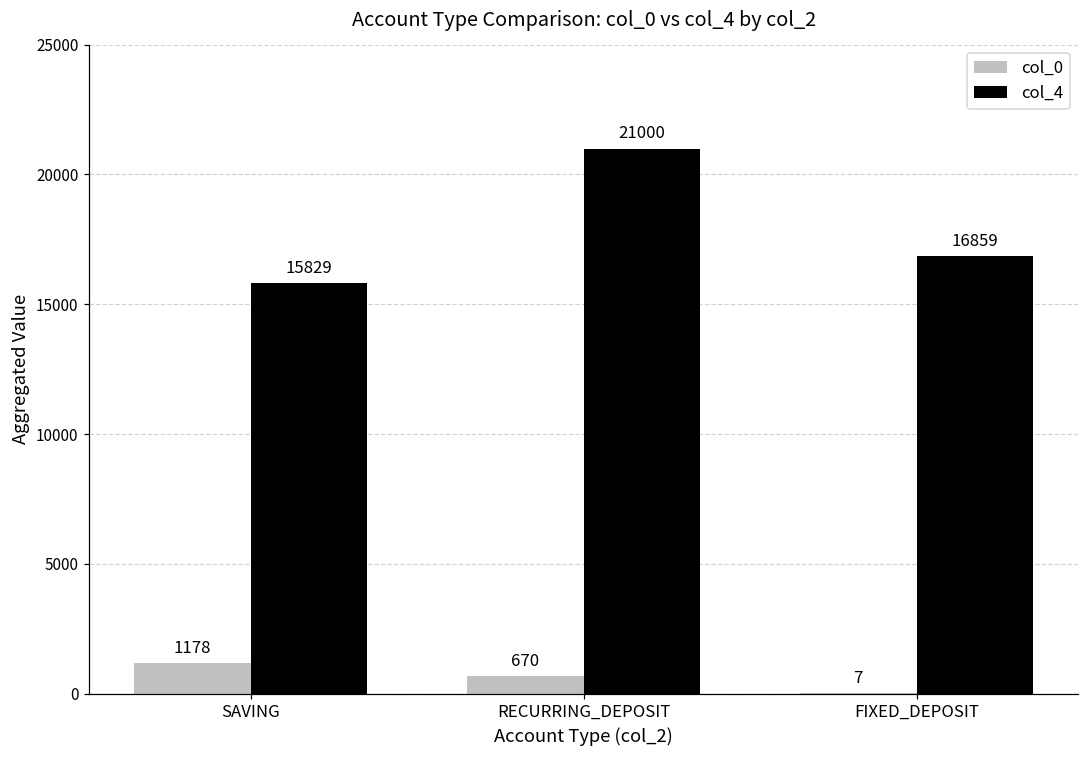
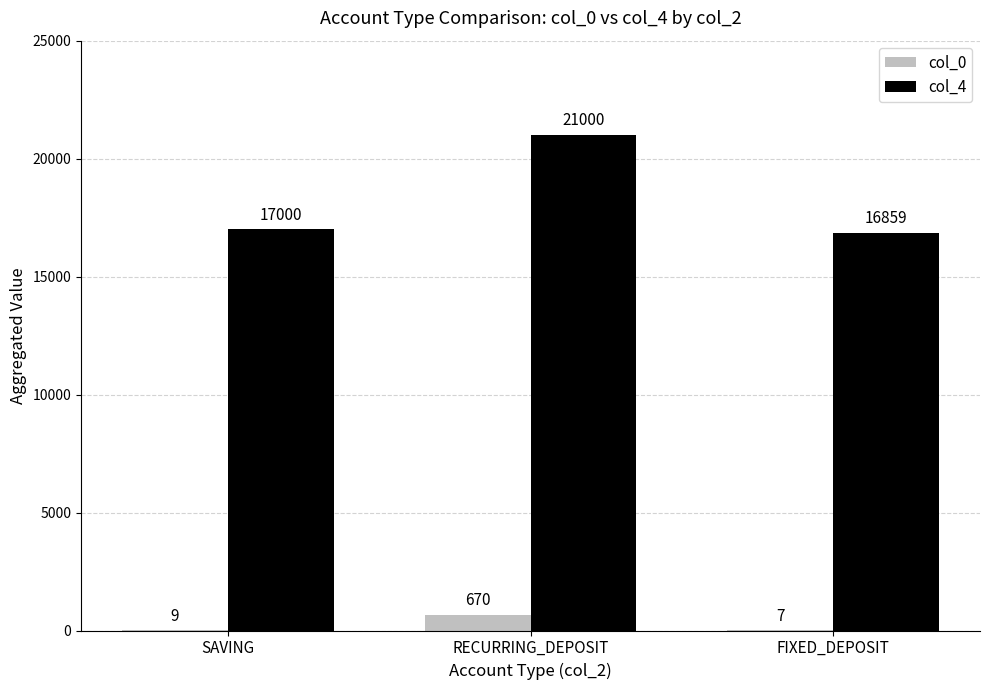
  {
    "col_0": {
-     "SAVING": 1178,
+     "SAVING": 9,
      "RECURRING_DEPOSIT": 670,
      "FIXED_DEPOSIT": 7
    },
    "col_4": {
-     "SAVING": 15829,
+     "SAVING": 17000,
      "RECURRING_DEPOSIT": 21000,
      "FIXED_DEPOSIT": 16859
    }
  }
